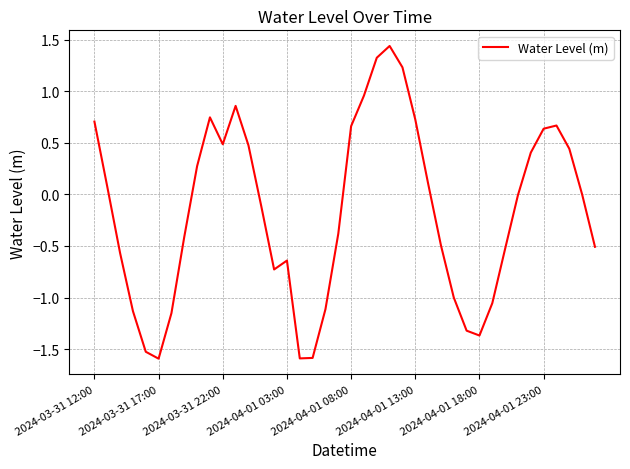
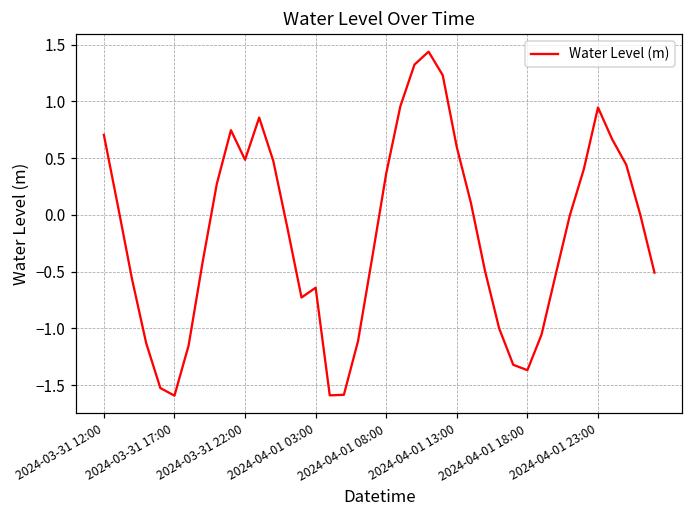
  {
    "2024-03-31 12:00": 0.71,
    "2024-03-31 17:00": -1.59,
    "2024-03-31 22:00": 0.49,
    "2024-04-01 03:00": -0.64,
-   "2024-04-01 08:00": 0.66,
-   "2024-04-01 13:00": 0.73,
+   "2024-04-01 08:00": 0.37,
+   "2024-04-01 13:00": 0.60,
    "2024-04-01 18:00": -1.37,
-   "2024-04-01 23:00": 0.64
+   "2024-04-01 23:00": 0.95
  }
